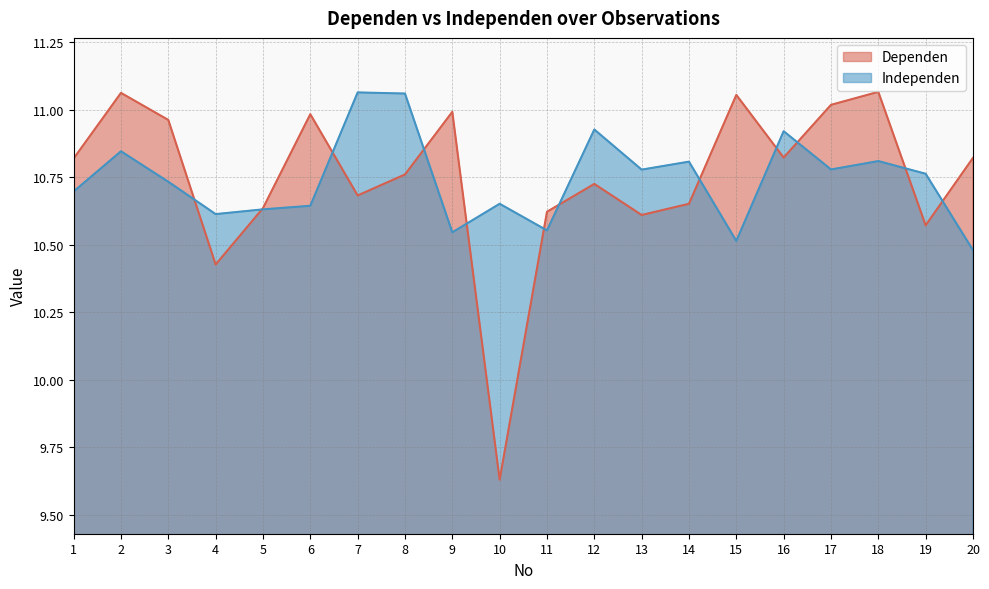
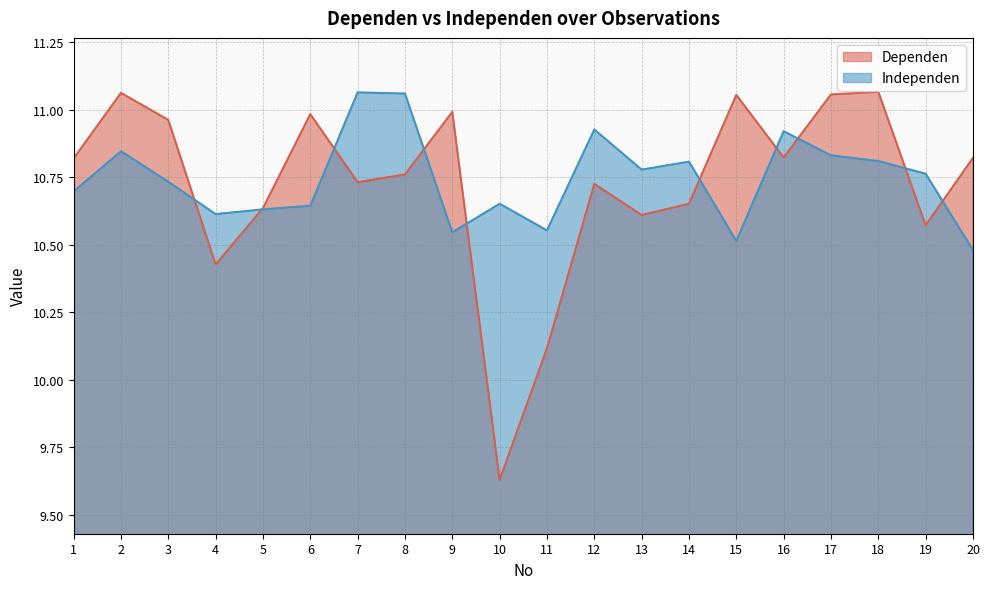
  {
    "Dependen": {
      "1": 10.82,
      "2": 11.06,
      "3": 10.96,
      "4": 10.43,
      "6": 10.98,
-     "7": 10.68,
+     "7": 10.73,
      "8": 10.76,
      "9": 10.99,
      "10": 9.63,
-     "11": 10.62,
+     "11": 10.12,
      "12": 10.73,
      "13": 10.61,
      "14": 10.65,
      "15": 11.06,
      "16": 10.82,
-     "17": 11.02,
+     "17": 11.06,
      "18": 11.07,
      "19": 10.57,
      "20": 10.82
    },
    "Independen": {
      "1": 10.70,
      "2": 10.85,
      "3": 10.73,
      "4": 10.61,
      "6": 10.64,
      "7": 11.06,
      "8": 11.06,
      "9": 10.55,
      "10": 10.65,
      "11": 10.55,
      "12": 10.93,
      "13": 10.78,
      "14": 10.81,
      "15": 10.51,
      "16": 10.92,
-     "17": 10.78,
+     "17": 10.83,
      "18": 10.81,
      "19": 10.76,
      "20": 10.48
    }
  }
